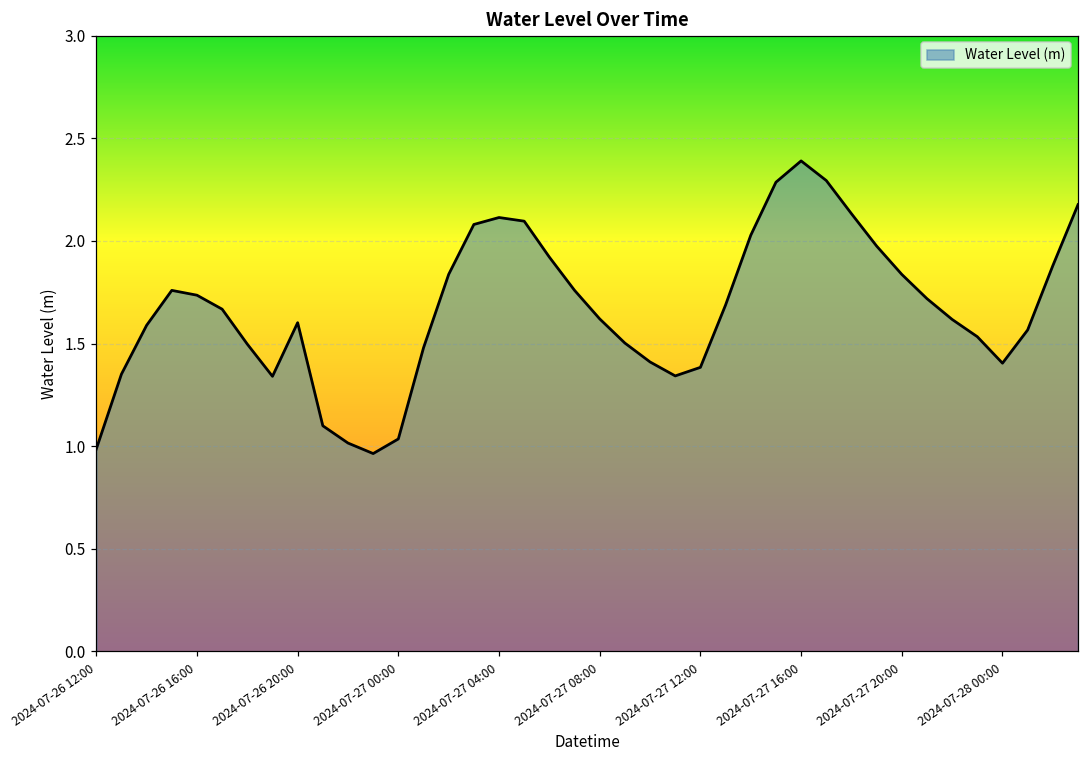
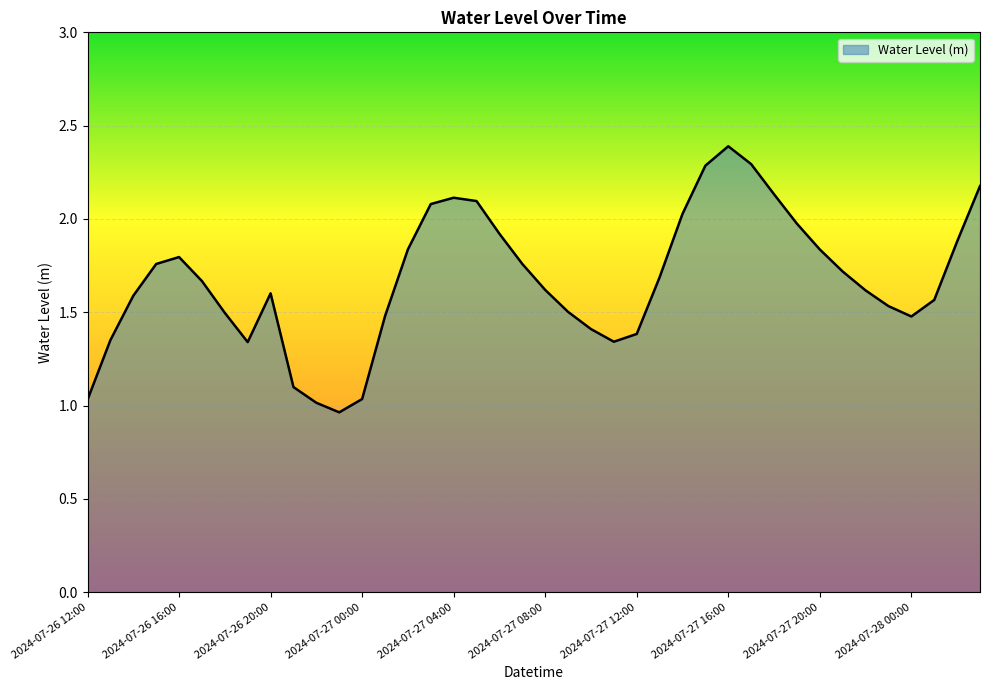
  {
-   "2024-07-26 12:00": 0.99,
-   "2024-07-26 16:00": 1.74,
+   "2024-07-26 12:00": 1.03,
+   "2024-07-26 16:00": 1.80,
    "2024-07-26 20:00": 1.60,
    "2024-07-27 00:00": 1.04,
    "2024-07-27 04:00": 2.11,
    "2024-07-27 08:00": 1.62,
    "2024-07-27 12:00": 1.38,
    "2024-07-27 16:00": 2.39,
    "2024-07-27 20:00": 1.84,
-   "2024-07-28 00:00": 1.40
+   "2024-07-28 00:00": 1.48
  }
